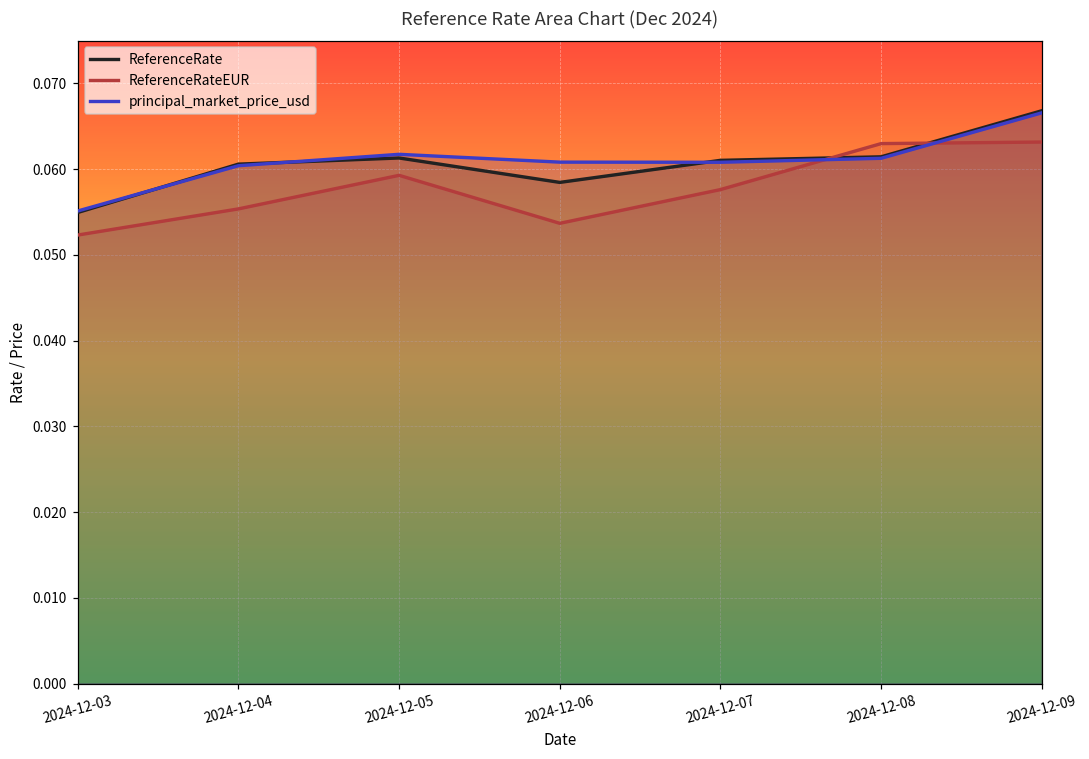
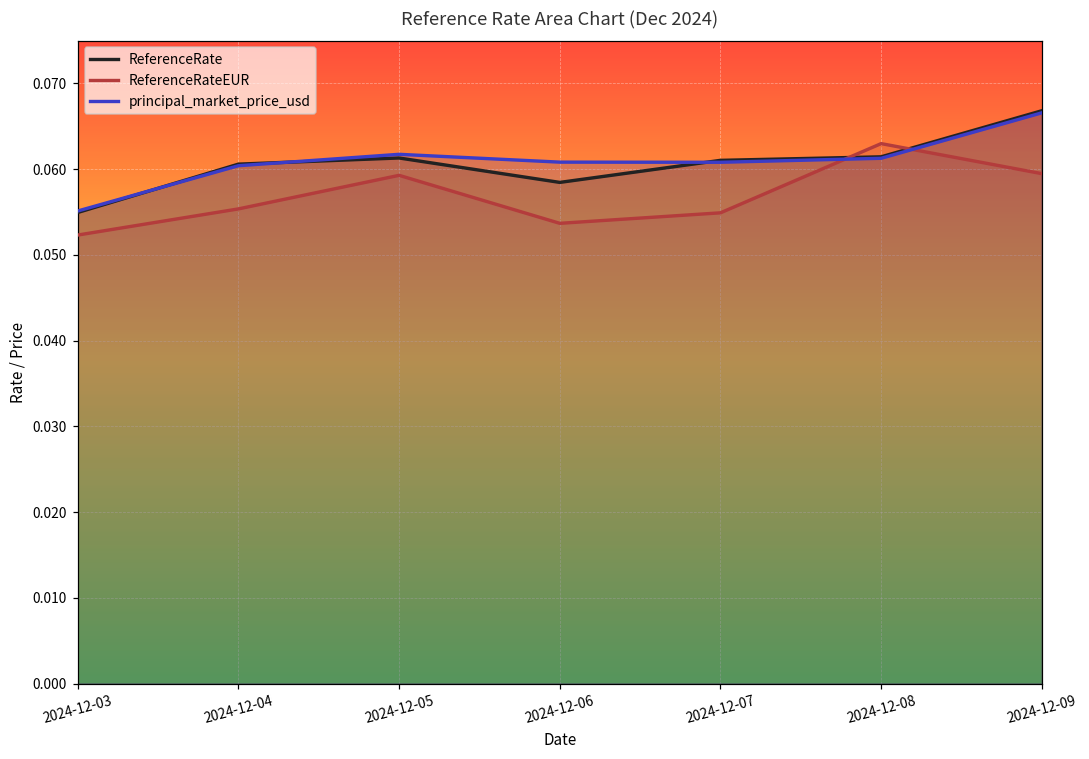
  {
    "ReferenceRate": {
      "2024-12-05": 0.061,
      "2024-12-06": 0.058
    },
    "ReferenceRateEUR": {
      "2024-12-03": 0.052,
      "2024-12-04": 0.055,
      "2024-12-05": 0.059,
      "2024-12-06": 0.054,
-     "2024-12-07": 0.058,
+     "2024-12-07": 0.055,
      "2024-12-08": 0.063,
-     "2024-12-09": 0.063
+     "2024-12-09": 0.059
    },
    "principal_market_price_usd": {
      "2024-12-05": 0.062,
      "2024-12-06": 0.061
    }
  }
